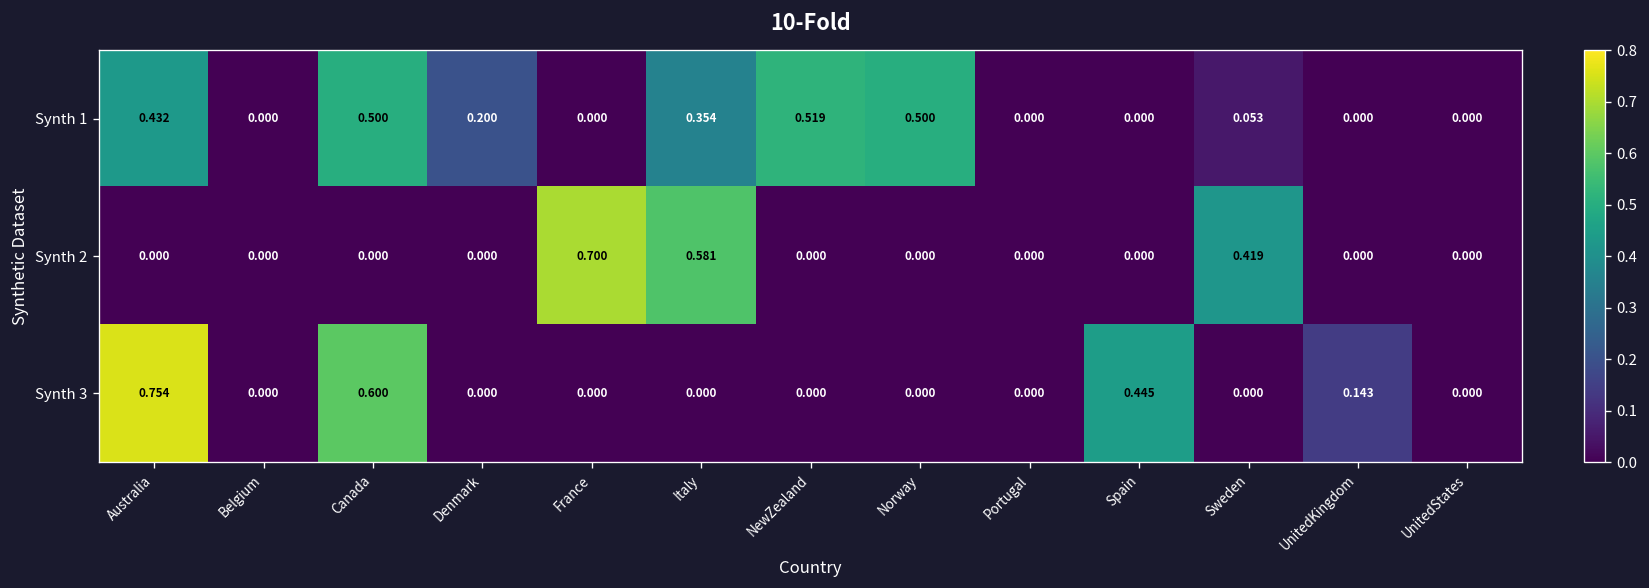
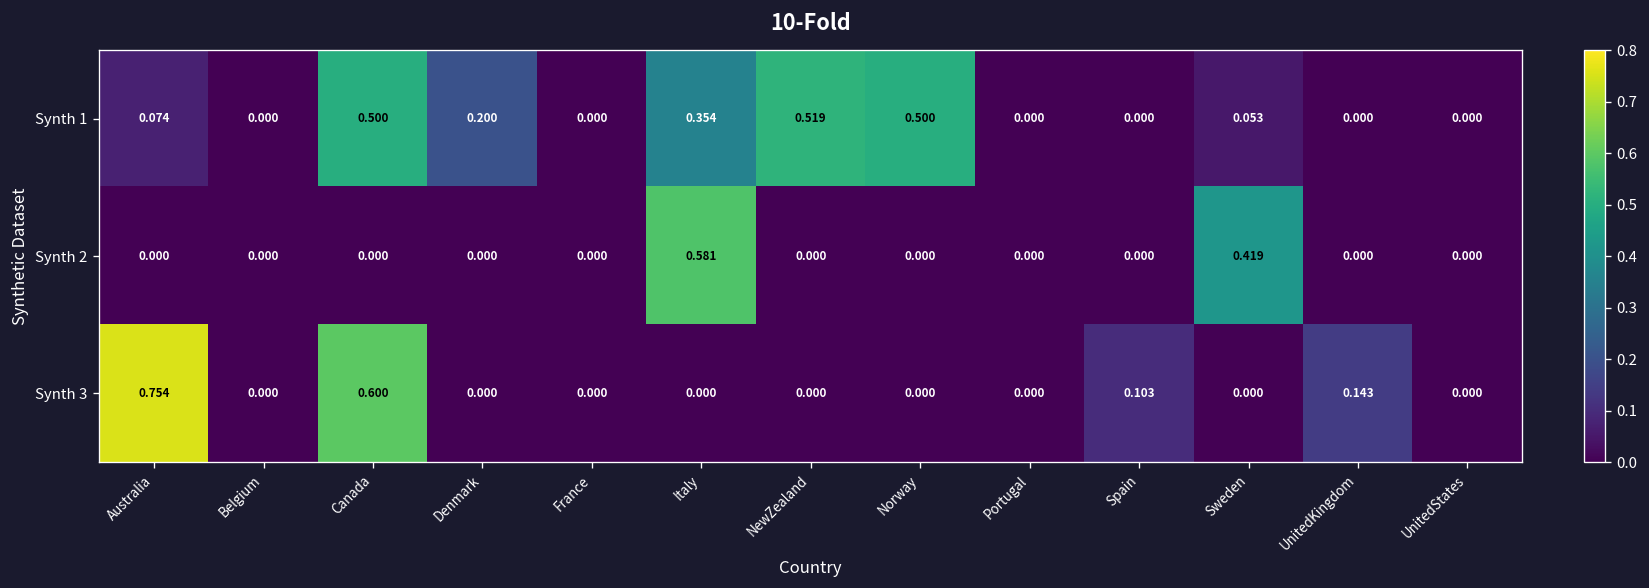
  {
    "Synth 1": {
-     "Australia": 0.432,
+     "Australia": 0.074,
      "Belgium": 0.000,
      "Canada": 0.500,
      "Denmark": 0.200,
      "France": 0.000,
      "Italy": 0.354,
      "NewZealand": 0.519,
      "Norway": 0.500,
      "Portugal": 0.000,
      "Spain": 0.000,
      "Sweden": 0.053,
      "UnitedKingdom": 0.000,
      "UnitedStates": 0.000
    },
    "Synth 2": {
      "Australia": 0.000,
      "Belgium": 0.000,
      "Canada": 0.000,
      "Denmark": 0.000,
-     "France": 0.700,
+     "France": 0.000,
      "Italy": 0.581,
      "NewZealand": 0.000,
      "Norway": 0.000,
      "Portugal": 0.000,
      "Spain": 0.000,
      "Sweden": 0.419,
      "UnitedKingdom": 0.000,
      "UnitedStates": 0.000
    },
    "Synth 3": {
      "Australia": 0.754,
      "Belgium": 0.000,
      "Canada": 0.600,
      "Denmark": 0.000,
      "France": 0.000,
      "Italy": 0.000,
      "NewZealand": 0.000,
      "Norway": 0.000,
      "Portugal": 0.000,
-     "Spain": 0.445,
+     "Spain": 0.103,
      "Sweden": 0.000,
      "UnitedKingdom": 0.143,
      "UnitedStates": 0.000
    }
  }
